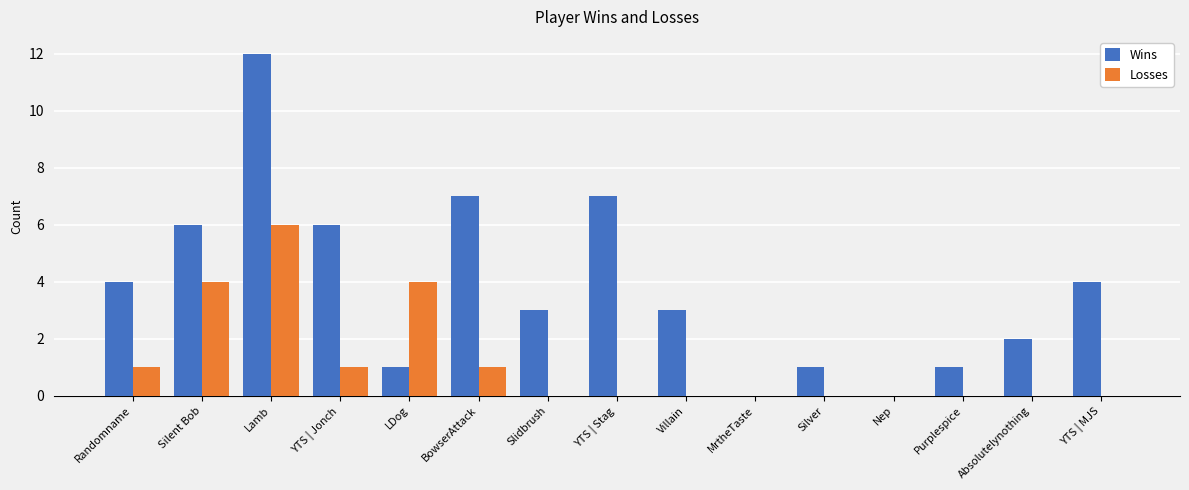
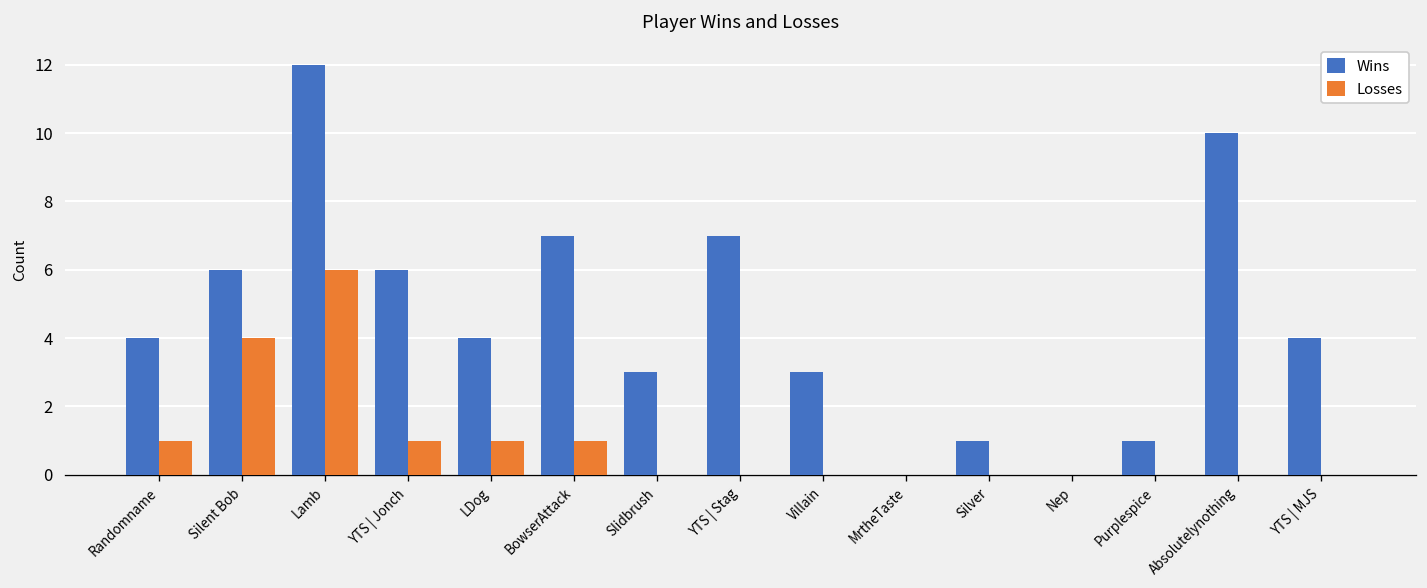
  {
    "Wins": {
      "Randomname": 4,
      "Silent Bob": 6,
      "Lamb": 12,
      "YTS | Jonch": 6,
-     "LDog": 1,
+     "LDog": 4,
      "BowserAttack": 7,
      "Slidbrush": 3,
      "YTS | Stag": 7,
      "Villain": 3,
      "MrtheTaste": 0,
      "Silver": 1,
      "Nep": 0,
      "Purplespice": 1,
-     "Absolutelynothing": 2,
+     "Absolutelynothing": 10,
      "YTS | MJS": 4
    },
    "Losses": {
      "Randomname": 1,
      "Silent Bob": 4,
      "Lamb": 6,
      "YTS | Jonch": 1,
-     "LDog": 4,
+     "LDog": 1,
      "BowserAttack": 1,
      "Slidbrush": 0,
      "YTS | Stag": 0,
      "Villain": 0,
      "MrtheTaste": 0,
      "Silver": 0,
      "Nep": 0,
      "Purplespice": 0,
      "Absolutelynothing": 0,
      "YTS | MJS": 0
    }
  }
